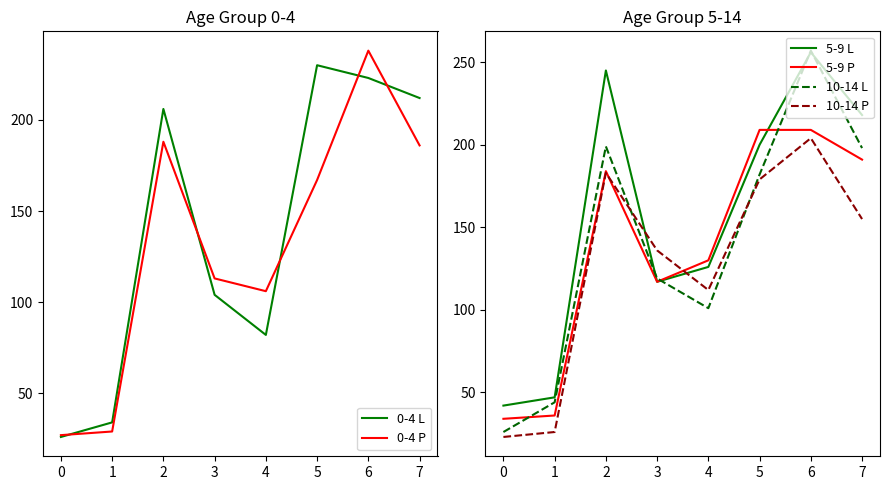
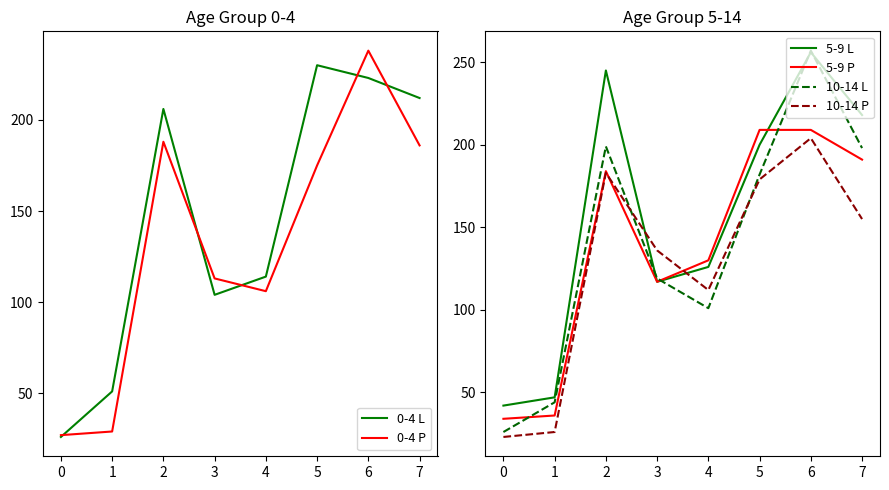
  {
    "Age Group 0-4": {
      "0-4 L": {
-       "1": 34,
+       "1": 51,
        "2": 206,
        "3": 104,
-       "4": 82,
+       "4": 114,
        "5": 230,
        "6": 223,
        "7": 212
      },
      "0-4 P": {
        "1": 29,
        "2": 188,
        "3": 113,
        "4": 106,
-       "5": 167,
+       "5": 175,
        "6": 238,
        "7": 186
      }
    },
    "Age Group 5-14": {
      "5-9 P": {
        "0": 34,
        "1": 36,
        "4": 130,
        "5": 209,
        "6": 209,
        "7": 191
      },
      "10-14 P": {
        "0": 23,
        "1": 26,
        "3": 136,
        "4": 112,
        "5": 179,
        "6": 204,
        "7": 155
      }
    }
  }
